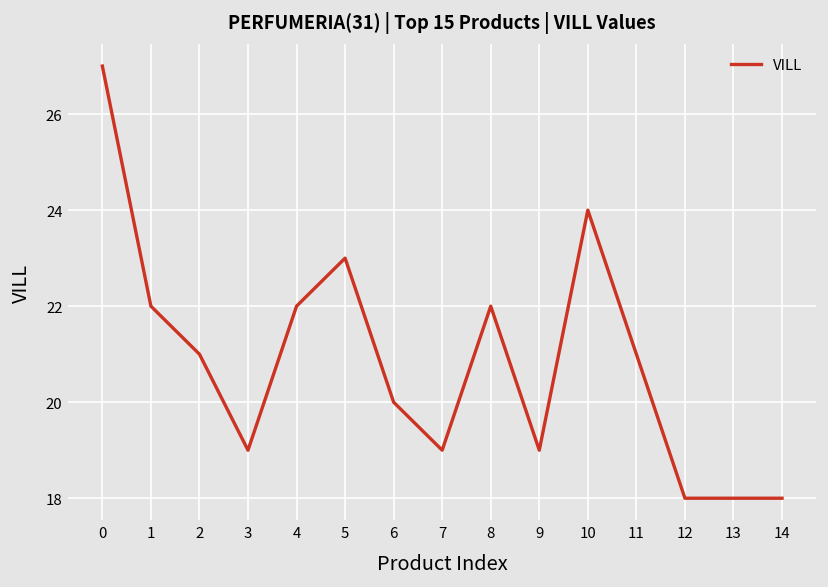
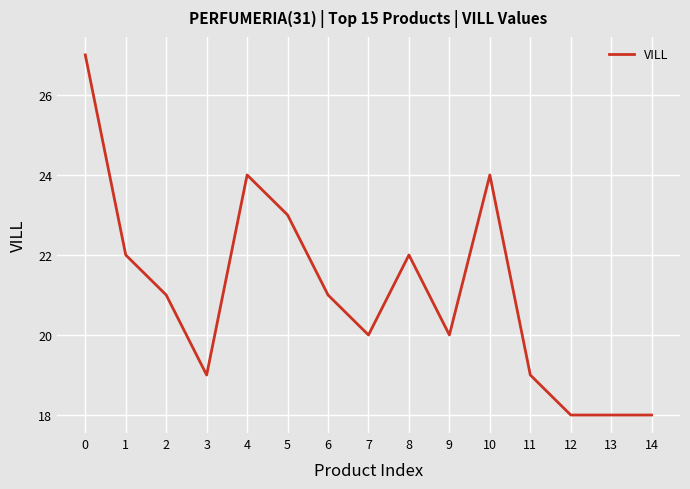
  {
    "0": 27,
    "1": 22,
    "2": 21,
    "3": 19,
-   "4": 22,
+   "4": 24,
    "5": 23,
-   "6": 20,
-   "7": 19,
+   "6": 21,
+   "7": 20,
    "8": 22,
-   "9": 19,
+   "9": 20,
    "10": 24,
-   "11": 21,
+   "11": 19,
    "12": 18,
    "13": 18,
    "14": 18
  }
